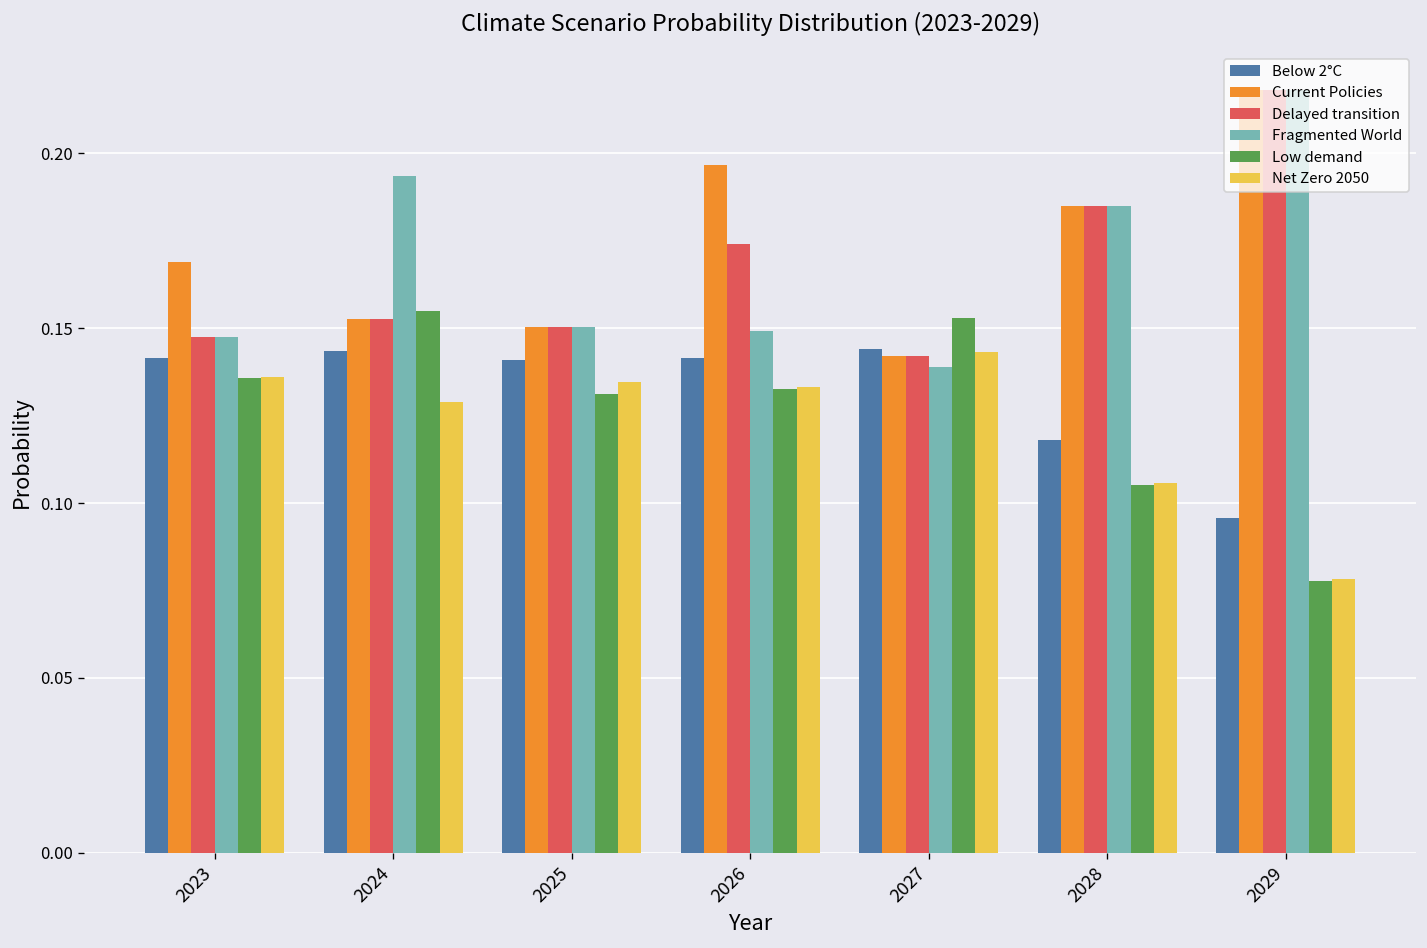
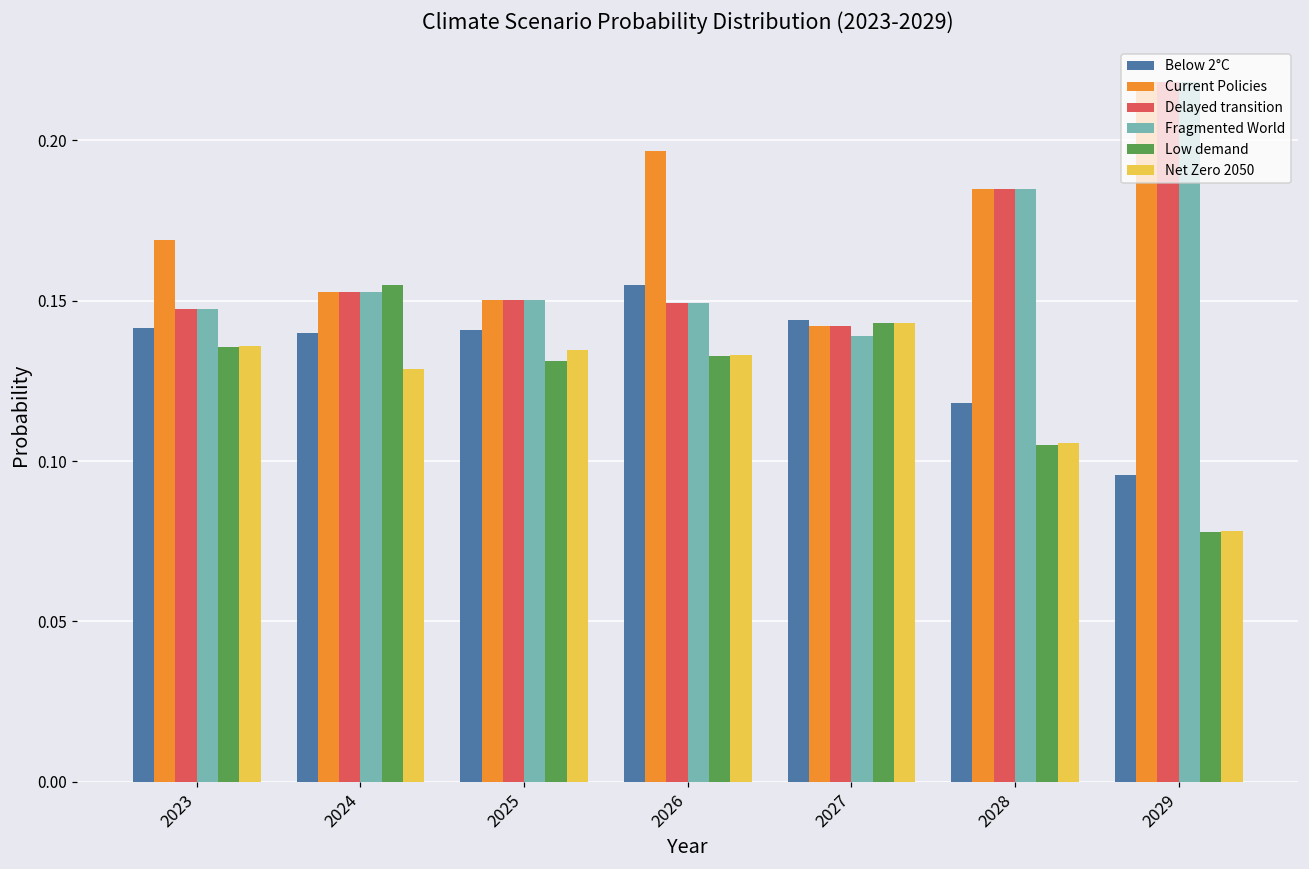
  {
    "Below 2°C": {
      "2023": 0.141,
-     "2024": 0.143,
+     "2024": 0.140,
      "2025": 0.141,
-     "2026": 0.141,
+     "2026": 0.155,
      "2027": 0.144,
      "2028": 0.118,
      "2029": 0.096
    },
    "Current Policies": {
      "2023": 0.169,
      "2024": 0.153,
      "2025": 0.150,
      "2026": 0.197,
      "2027": 0.142,
      "2028": 0.185
    },
    "Delayed transition": {
      "2023": 0.148,
      "2024": 0.153,
      "2025": 0.150,
-     "2026": 0.174,
+     "2026": 0.149,
      "2027": 0.142,
      "2028": 0.185
    },
    "Fragmented World": {
      "2023": 0.148,
-     "2024": 0.194,
+     "2024": 0.153,
      "2025": 0.150,
      "2026": 0.149,
      "2027": 0.139,
      "2028": 0.185
    },
    "Low demand": {
      "2023": 0.136,
      "2024": 0.155,
      "2025": 0.131,
      "2026": 0.133,
-     "2027": 0.153,
+     "2027": 0.143,
      "2028": 0.105,
      "2029": 0.078
    },
    "Net Zero 2050": {
      "2023": 0.136,
      "2024": 0.129,
      "2025": 0.135,
      "2026": 0.133,
      "2027": 0.143,
      "2028": 0.106,
      "2029": 0.078
    }
  }
